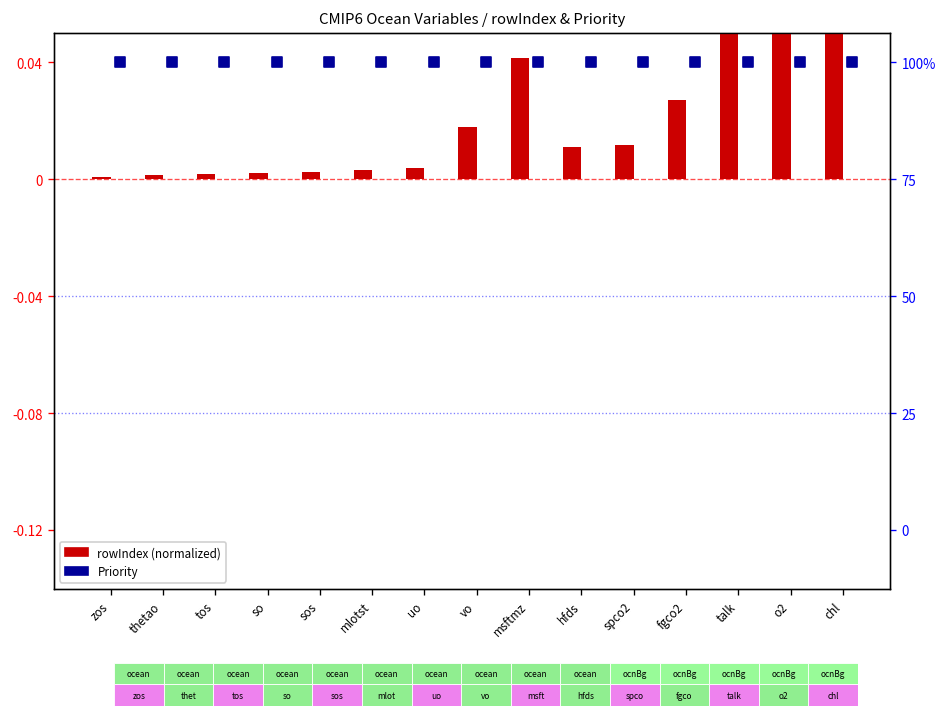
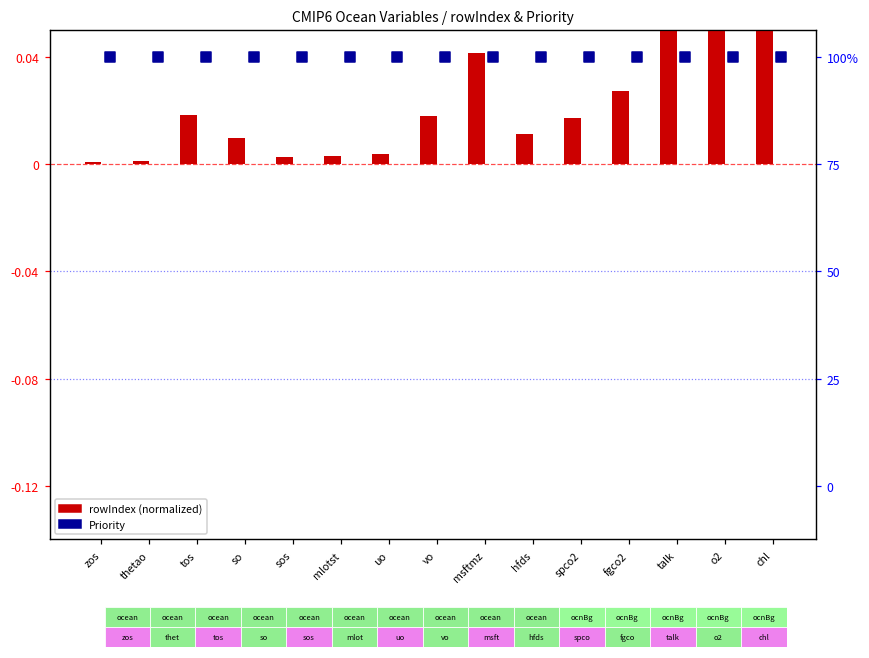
  {
    "rowIndex (normalized)": {
      "thetao": 0.001,
-     "tos": 0.002,
-     "so": 0.002,
+     "tos": 0.019,
+     "so": 0.010,
      "sos": 0.003,
      "mlotst": 0.003,
      "uo": 0.004,
      "vo": 0.018,
      "msftmz": 0.041,
      "hfds": 0.011,
-     "spco2": 0.012,
+     "spco2": 0.017,
      "fgco2": 0.027
    }
  }
